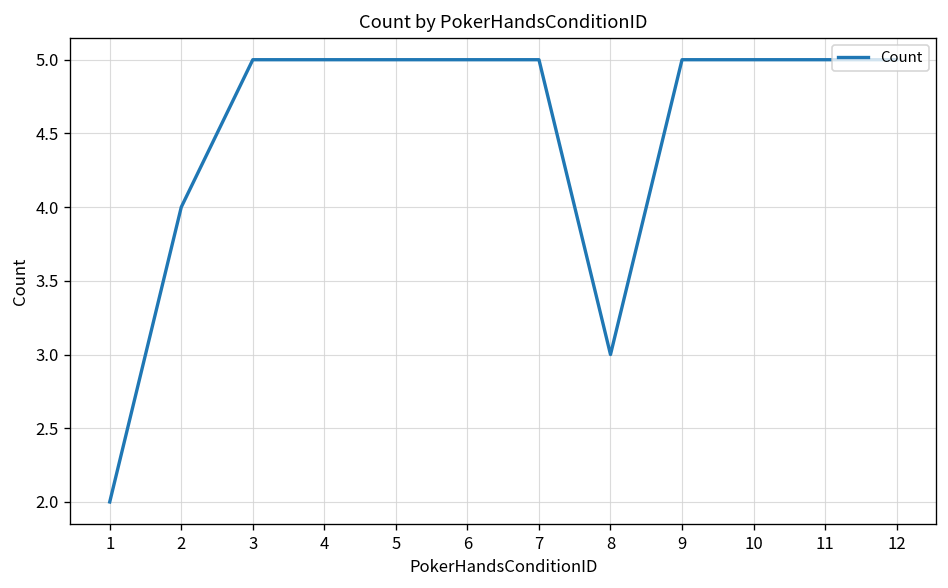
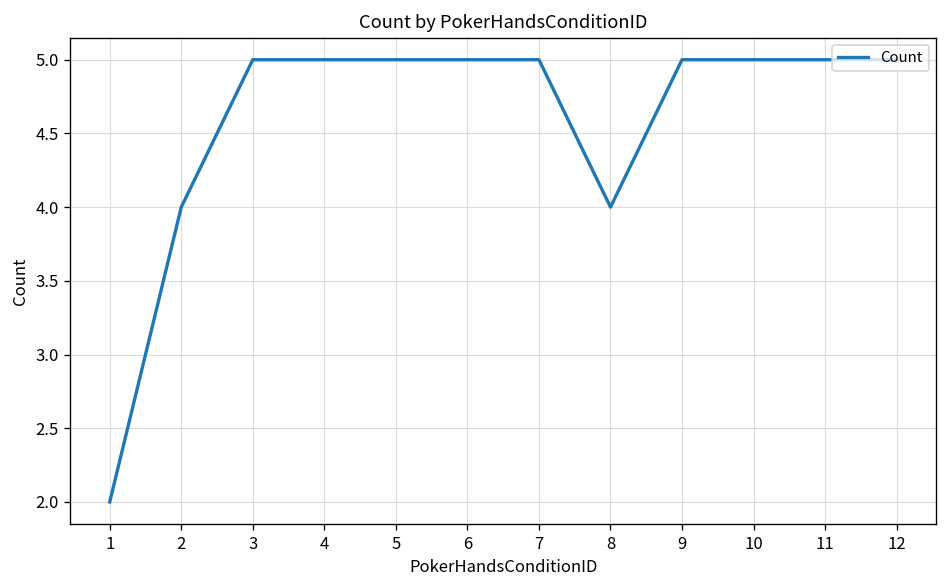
  {
    "1": 2,
    "2": 4,
    "3": 5,
    "4": 5,
    "5": 5,
    "6": 5,
    "7": 5,
-   "8": 3,
+   "8": 4,
    "9": 5,
    "10": 5,
    "11": 5
  }
